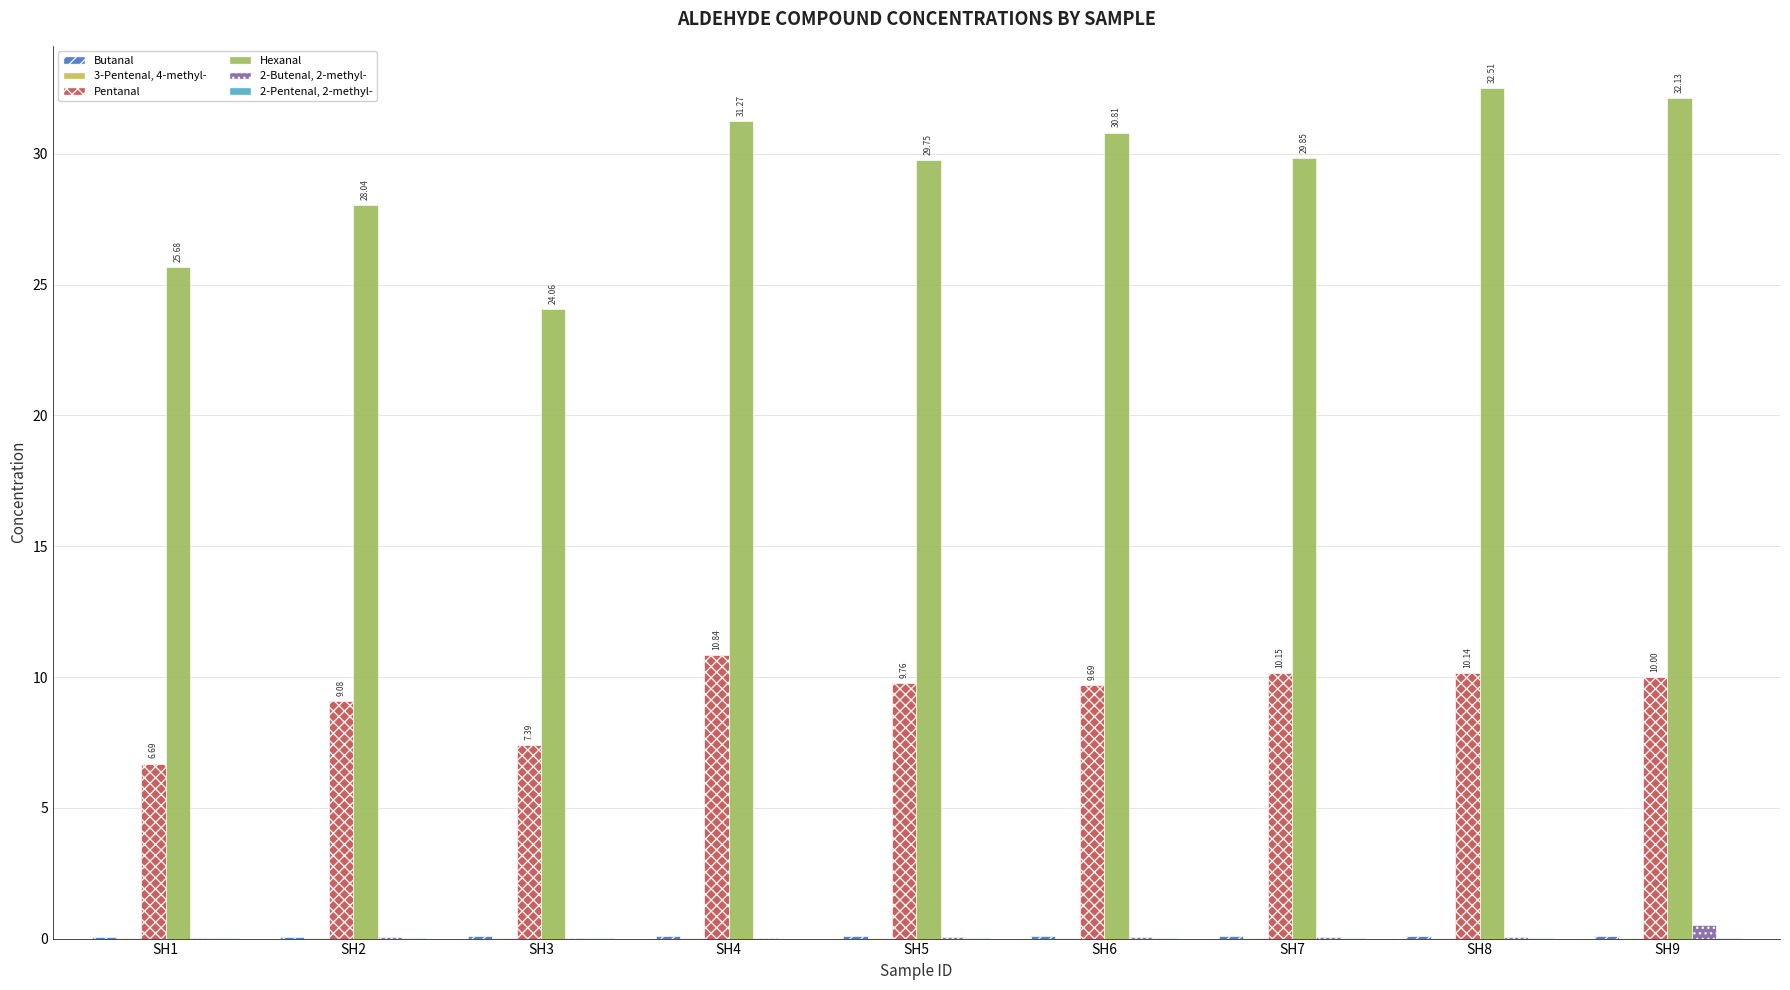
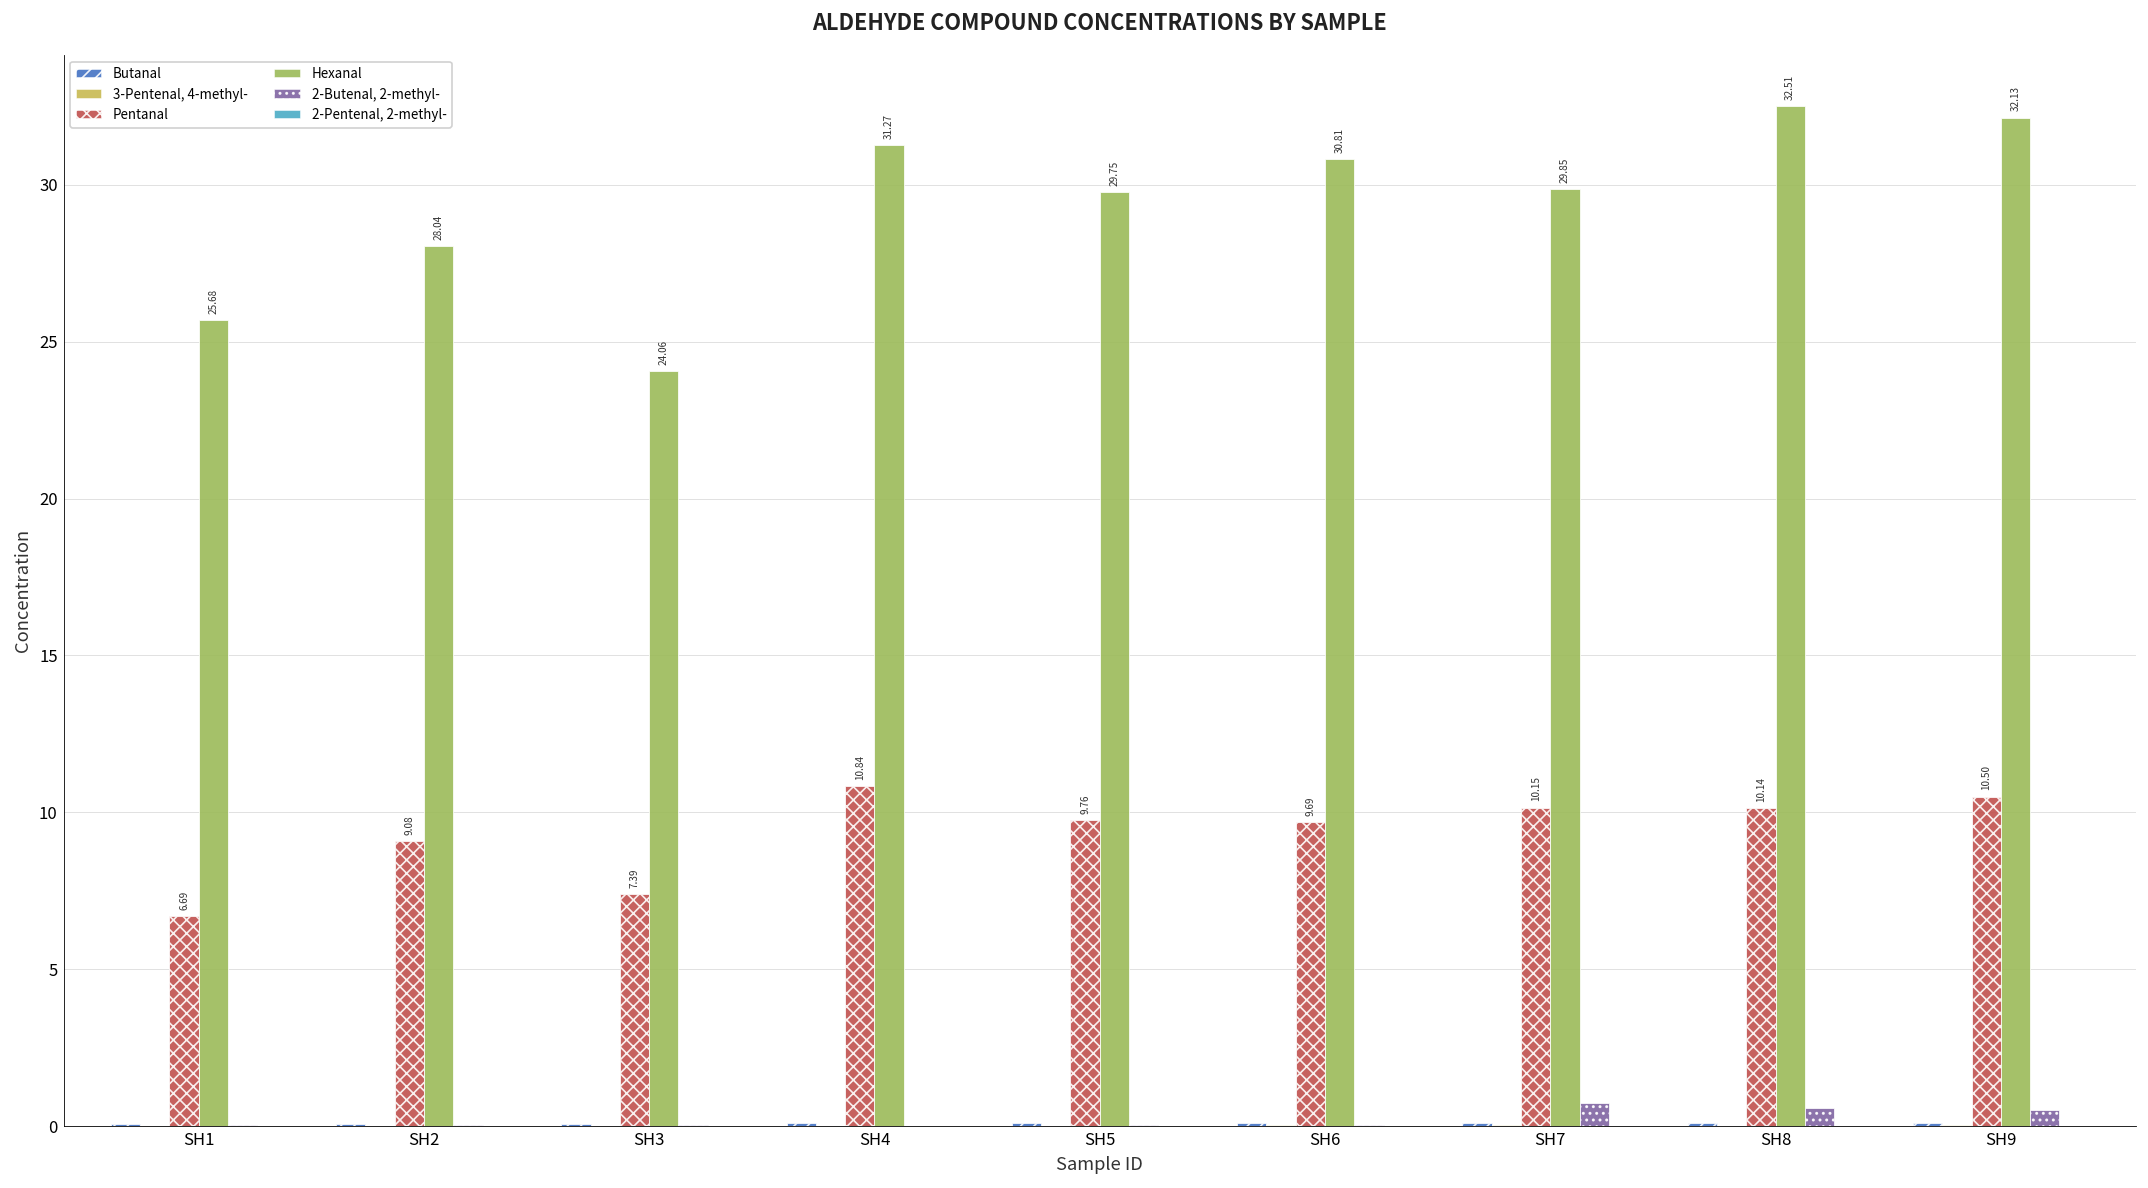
  {
    "Pentanal": {
      "SH1": 6.69,
      "SH2": 9.08,
      "SH3": 7.39,
      "SH4": 10.84,
      "SH5": 9.76,
      "SH6": 9.69,
      "SH7": 10.15,
      "SH8": 10.14,
-     "SH9": 10.00
+     "SH9": 10.50
    },
    "2-Butenal, 2-methyl-": {
-     "SH7": 0.1,
-     "SH8": 0.1,
+     "SH7": 0.7,
+     "SH8": 0.6,
      "SH9": 0.5
    }
  }
